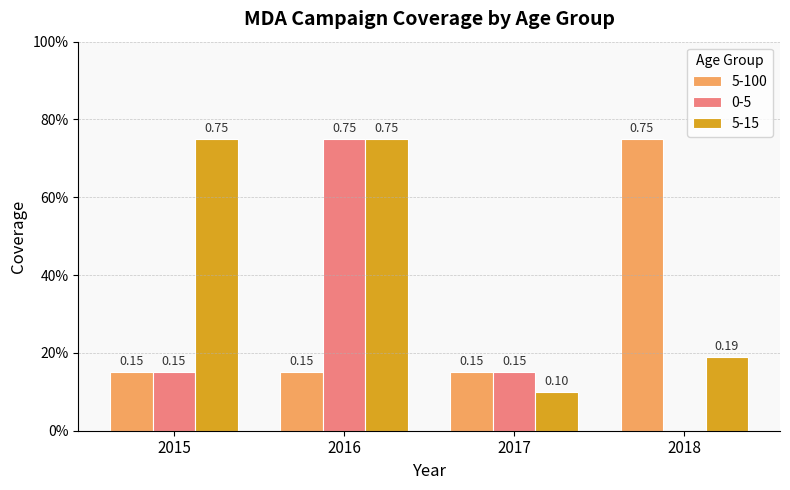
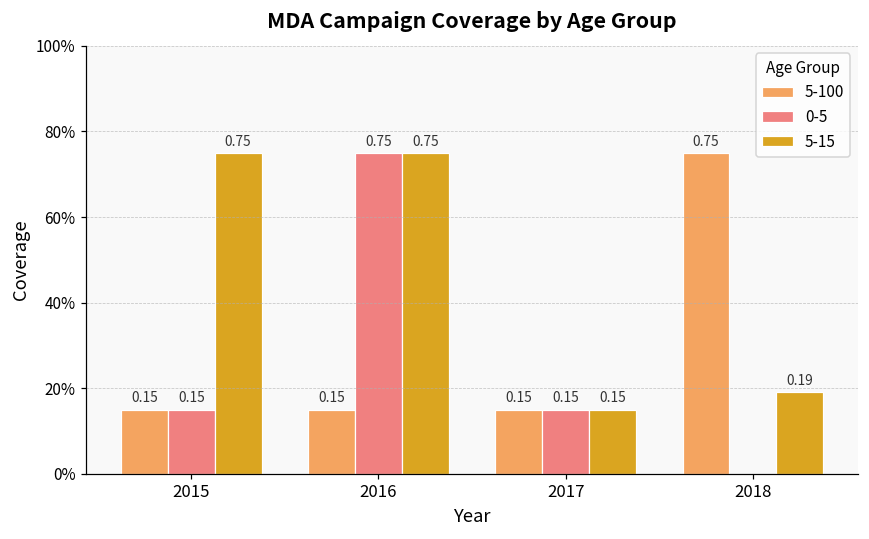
  {
    "5-15": {
      "2015": 0.75,
      "2016": 0.75,
-     "2017": 0.10,
+     "2017": 0.15,
      "2018": 0.19
    }
  }
